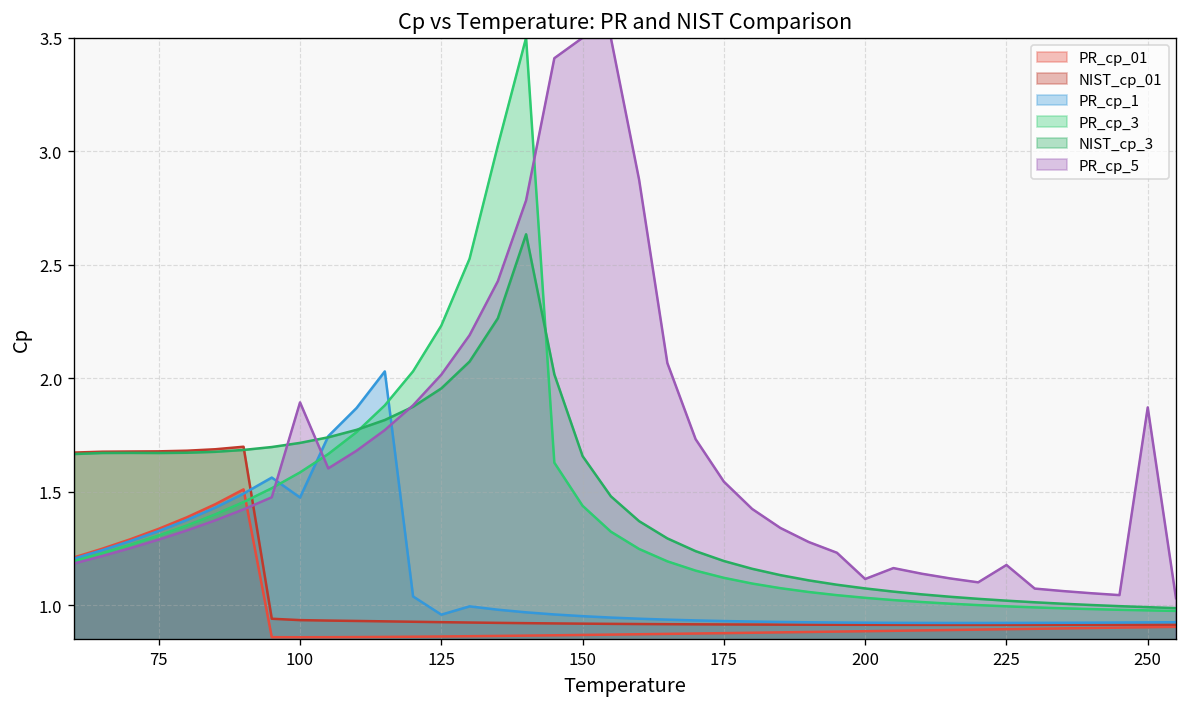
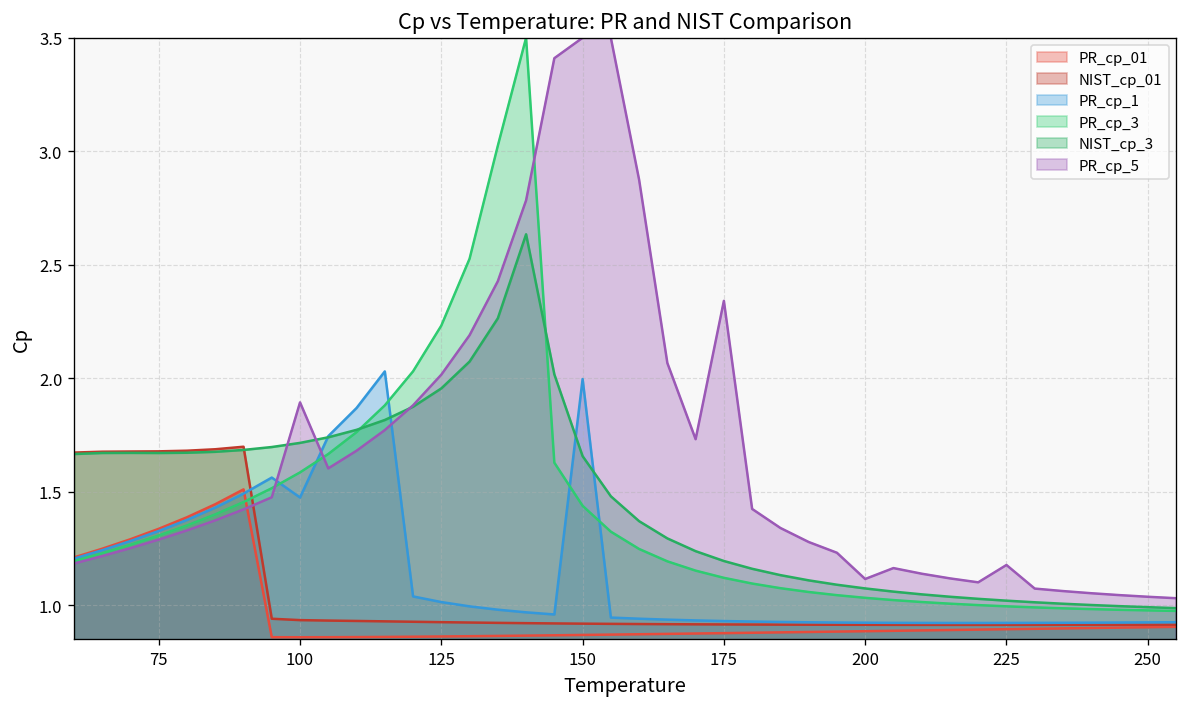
  {
    "PR_cp_1": {
      "100": 1.48,
-     "125": 0.96,
-     "150": 0.95,
+     "125": 1.01,
+     "150": 2.00,
      "175": 0.93
    },
    "PR_cp_5": {
      "75": 1.29,
      "100": 1.89,
      "125": 2.02,
      "150": 3.50,
-     "175": 1.54,
+     "175": 2.34,
      "200": 1.12,
      "225": 1.18,
-     "250": 1.87
+     "250": 1.04
    }
  }
